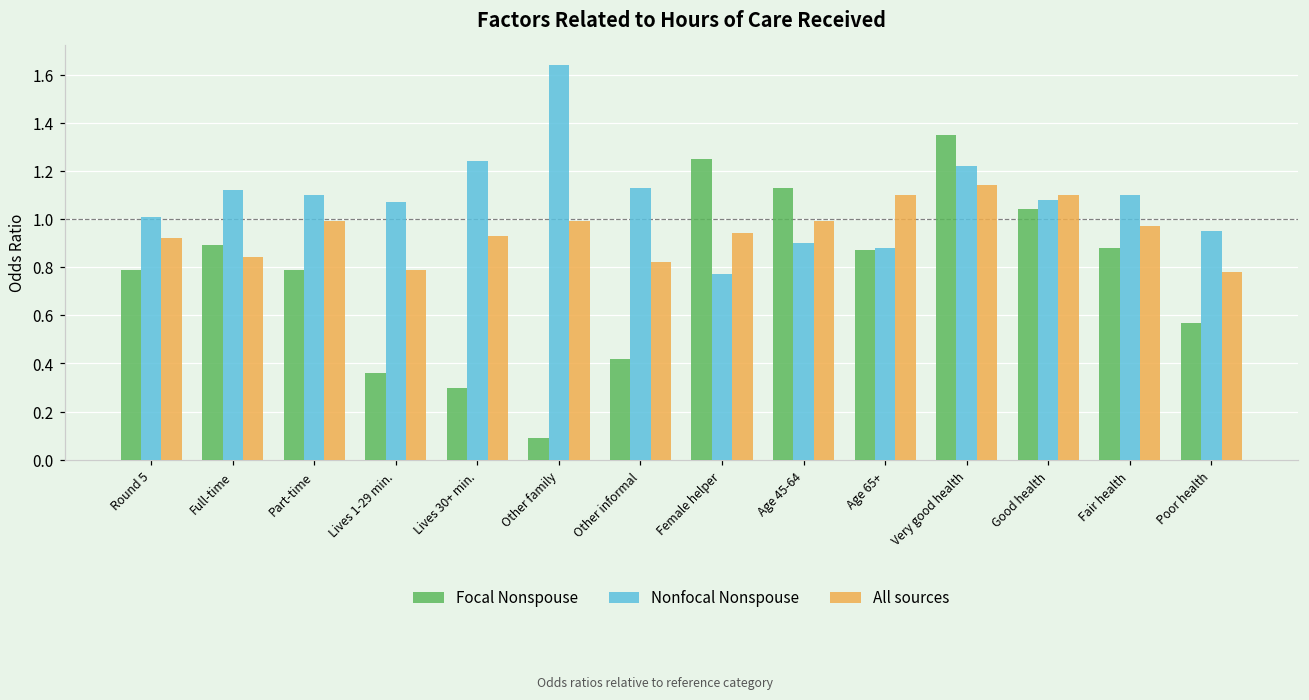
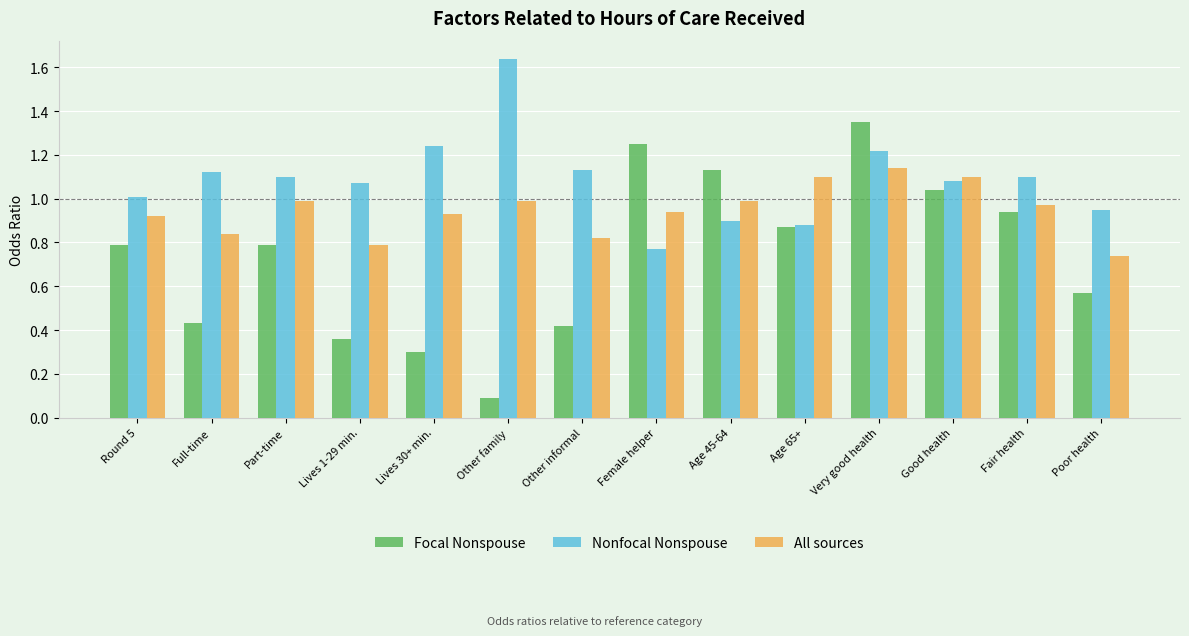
  {
    "Focal Nonspouse": {
      "Round 5": 0.79,
-     "Full-time": 0.89,
+     "Full-time": 0.43,
      "Part-time": 0.79,
      "Lives 1-29 min.": 0.36,
      "Lives 30+ min.": 0.30,
      "Other family": 0.09,
      "Other informal": 0.42,
      "Female helper": 1.25,
      "Age 45-64": 1.13,
      "Age 65+": 0.87,
      "Very good health": 1.35,
      "Good health": 1.04,
-     "Fair health": 0.88,
+     "Fair health": 0.94,
      "Poor health": 0.57
    },
    "Nonfocal Nonspouse": {
      "Round 5": 1.01,
      "Full-time": 1.12,
      "Part-time": 1.10,
      "Lives 1-29 min.": 1.07,
      "Lives 30+ min.": 1.24,
      "Other family": 1.64,
      "Other informal": 1.13,
      "Female helper": 0.77,
      "Age 45-64": 0.90,
      "Age 65+": 0.88,
      "Very good health": 1.22,
      "Good health": 1.08,
      "Fair health": 1.10,
      "Poor health": 0.95
    },
    "All sources": {
      "Round 5": 0.92,
      "Full-time": 0.84,
      "Part-time": 0.99,
      "Lives 1-29 min.": 0.79,
      "Lives 30+ min.": 0.93,
      "Other family": 0.99,
      "Other informal": 0.82,
      "Female helper": 0.94,
      "Age 45-64": 0.99,
      "Age 65+": 1.10,
      "Very good health": 1.14,
      "Good health": 1.10,
      "Fair health": 0.97,
-     "Poor health": 0.78
+     "Poor health": 0.74
    }
  }
